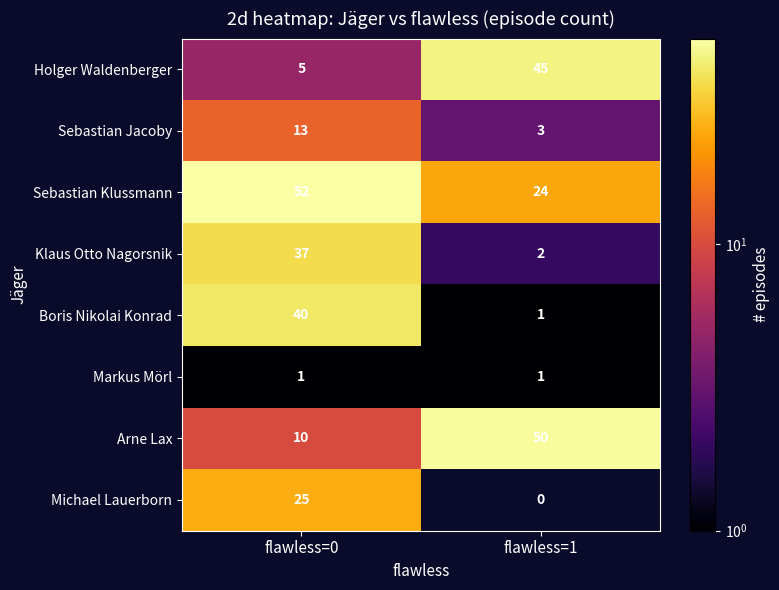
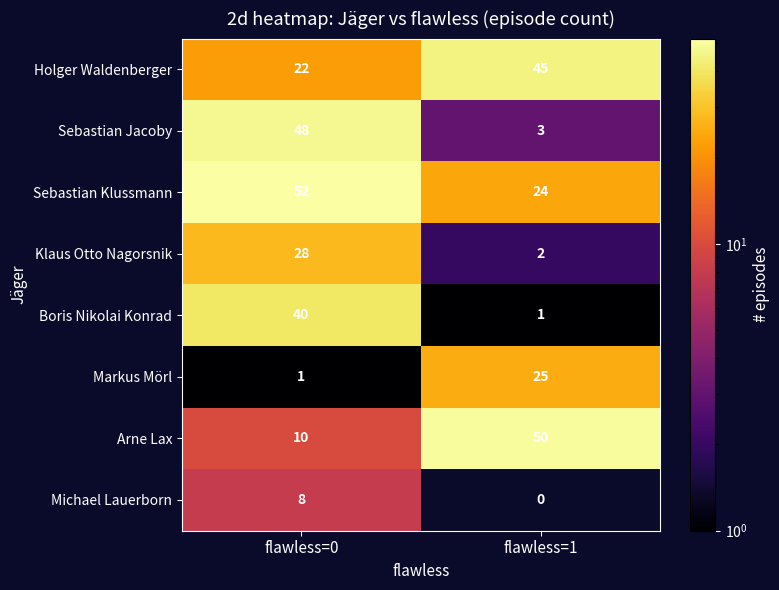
  {
    "Holger Waldenberger": {
-     "flawless=0": 5,
+     "flawless=0": 22,
      "flawless=1": 45
    },
    "Sebastian Jacoby": {
-     "flawless=0": 13,
+     "flawless=0": 48,
      "flawless=1": 3
    },
    "Sebastian Klussmann": {
      "flawless=0": 52,
      "flawless=1": 24
    },
    "Klaus Otto Nagorsnik": {
-     "flawless=0": 37,
+     "flawless=0": 28,
      "flawless=1": 2
    },
    "Boris Nikolai Konrad": {
      "flawless=0": 40,
      "flawless=1": 1
    },
    "Markus Mörl": {
      "flawless=0": 1,
-     "flawless=1": 1
+     "flawless=1": 25
    },
    "Arne Lax": {
      "flawless=0": 10,
      "flawless=1": 50
    },
    "Michael Lauerborn": {
-     "flawless=0": 25,
+     "flawless=0": 8,
      "flawless=1": 0
    }
  }
